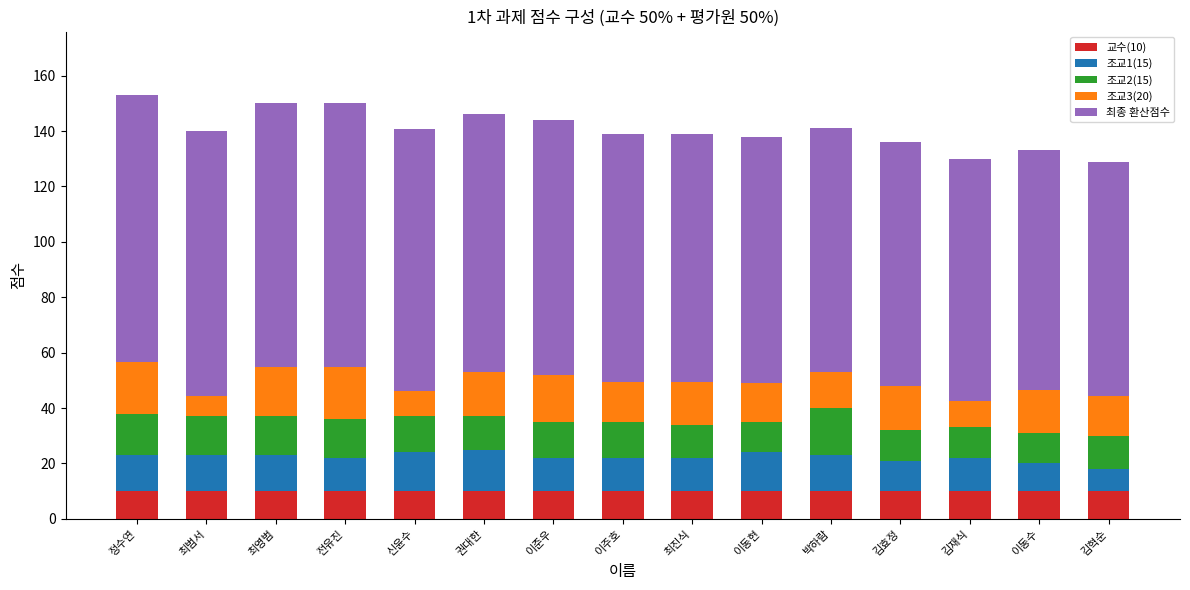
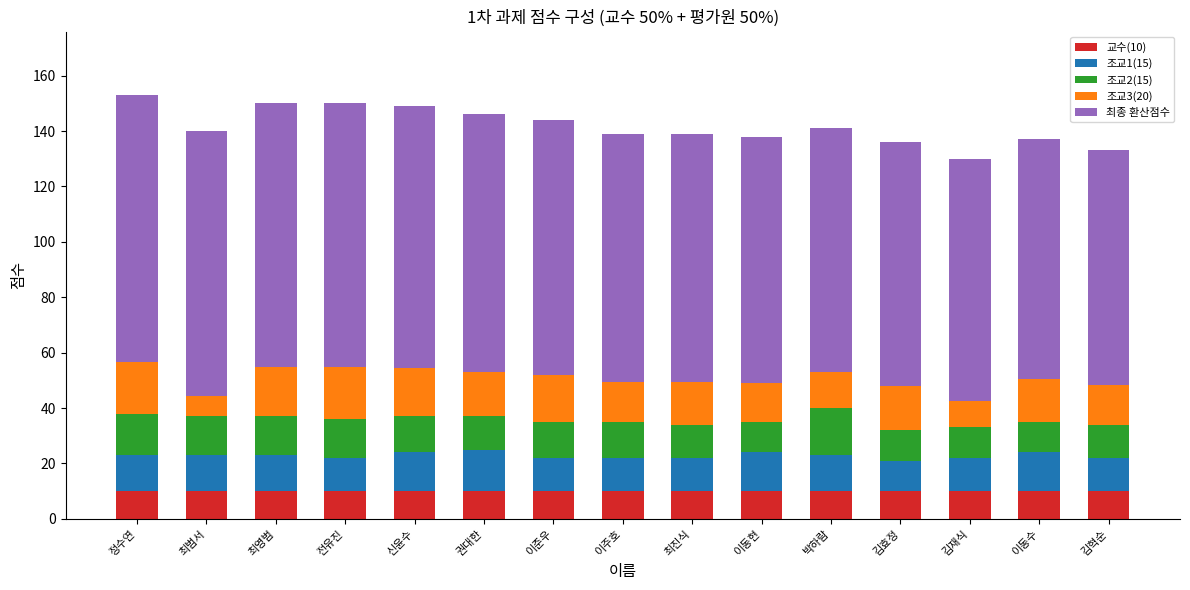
  {
    "교수(10)": {
      "정수연": 10,
      "최범서": 10,
      "최영범": 10,
      "전유진": 10,
      "신윤수": 10,
      "권대한": 10,
      "이준우": 10,
      "이주호": 10,
      "최진식": 10,
      "이동현": 10,
      "박하람": 10,
      "김효정": 10,
      "김재식": 10,
      "이동수": 10,
      "김혁순": 10
    },
    "조교1(15)": {
      "정수연": 13,
      "최범서": 13,
      "최영범": 13,
      "전유진": 12,
      "신윤수": 14,
      "권대한": 15,
      "이준우": 12,
      "이주호": 12,
      "최진식": 12,
      "이동현": 14,
      "박하람": 13,
      "김효정": 11,
      "김재식": 12,
-     "이동수": 10,
-     "김혁순": 8
+     "이동수": 14,
+     "김혁순": 12
    },
    "조교2(15)": {
      "정수연": 15,
      "최범서": 14,
      "최영범": 14,
      "전유진": 14,
      "신윤수": 13,
      "권대한": 12,
      "이준우": 13,
      "이주호": 13,
      "최진식": 12,
      "이동현": 11,
      "박하람": 17,
      "김효정": 11,
      "김재식": 11,
      "이동수": 11,
      "김혁순": 12
    },
    "조교3(20)": {
      "정수연": 19,
      "최범서": 8,
      "최영범": 18,
      "전유진": 19,
-     "신윤수": 9,
+     "신윤수": 18,
      "권대한": 16,
      "이준우": 17,
      "이주호": 15,
      "최진식": 16,
      "이동현": 14,
      "박하람": 13,
      "김효정": 16,
      "김재식": 9,
      "이동수": 16,
      "김혁순": 15
    },
    "최종 환산점수": {
      "정수연": 97,
      "최범서": 96,
      "최영범": 95,
      "전유진": 95,
      "신윤수": 95,
      "권대한": 93,
      "이준우": 92,
      "이주호": 90,
      "최진식": 90,
      "이동현": 89,
      "박하람": 88,
      "김효정": 88,
      "김재식": 88,
      "이동수": 87,
      "김혁순": 85
    }
  }
